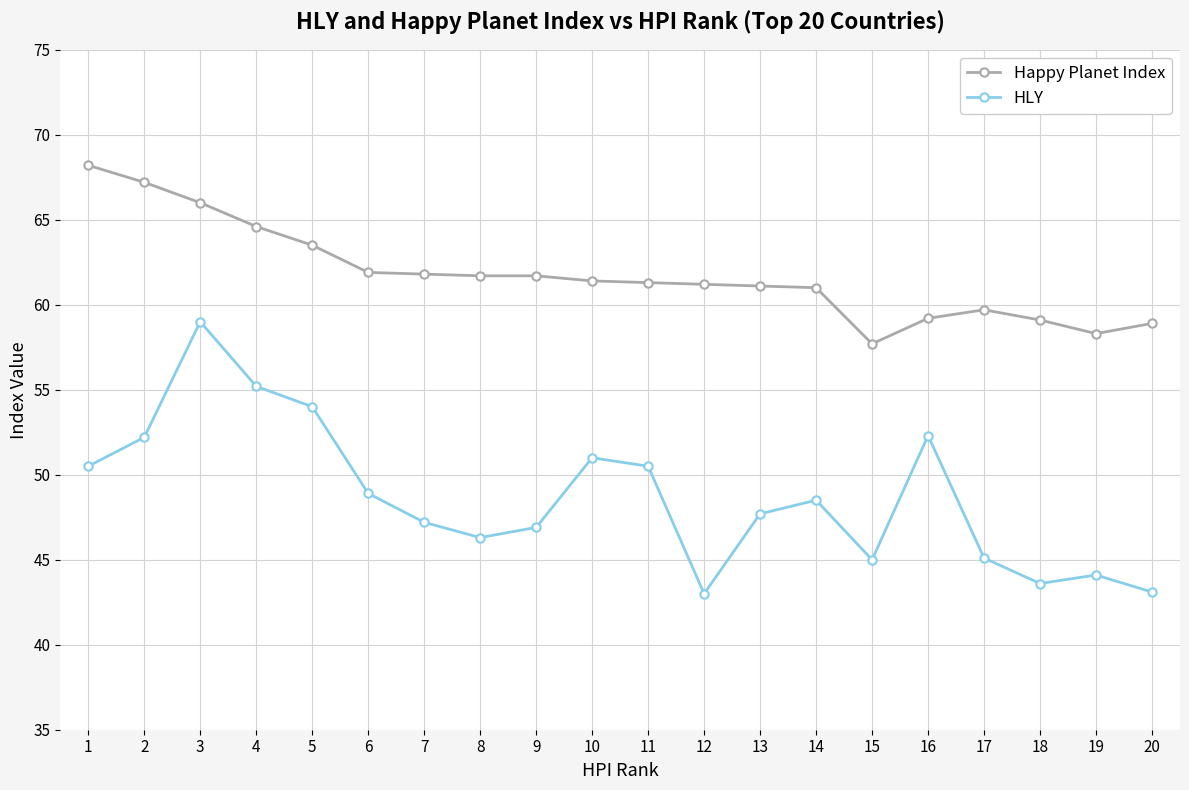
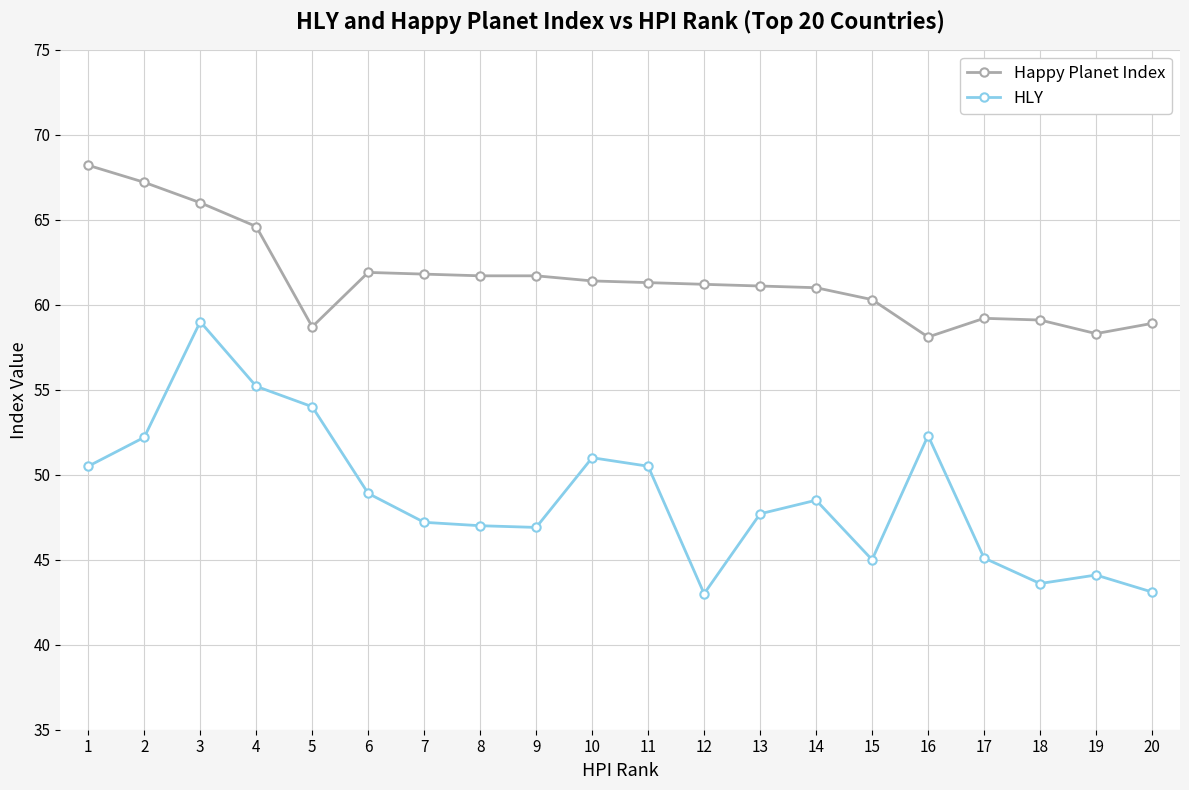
  {
    "Happy Planet Index": {
      "1": 68.2,
      "2": 67.2,
      "3": 66.0,
      "4": 64.6,
-     "5": 63.5,
+     "5": 58.7,
      "6": 61.9,
      "7": 61.8,
      "8": 61.7,
      "9": 61.7,
      "10": 61.4,
      "11": 61.3,
      "12": 61.2,
      "13": 61.1,
      "14": 61.0,
-     "15": 57.7,
-     "16": 59.2,
-     "17": 59.7,
+     "15": 60.3,
+     "16": 58.1,
+     "17": 59.2,
      "18": 59.1,
      "19": 58.3,
      "20": 58.9
    },
    "HLY": {
      "1": 50.5,
      "2": 52.2,
      "3": 59.0,
      "4": 55.2,
      "5": 54.0,
      "6": 48.9,
      "7": 47.2,
-     "8": 46.3,
+     "8": 47.0,
      "9": 46.9,
      "10": 51.0,
      "11": 50.5,
      "12": 43.0,
      "13": 47.7,
      "14": 48.5,
      "15": 45.0,
      "16": 52.3,
      "17": 45.1,
      "18": 43.6,
      "19": 44.1,
      "20": 43.1
    }
  }
